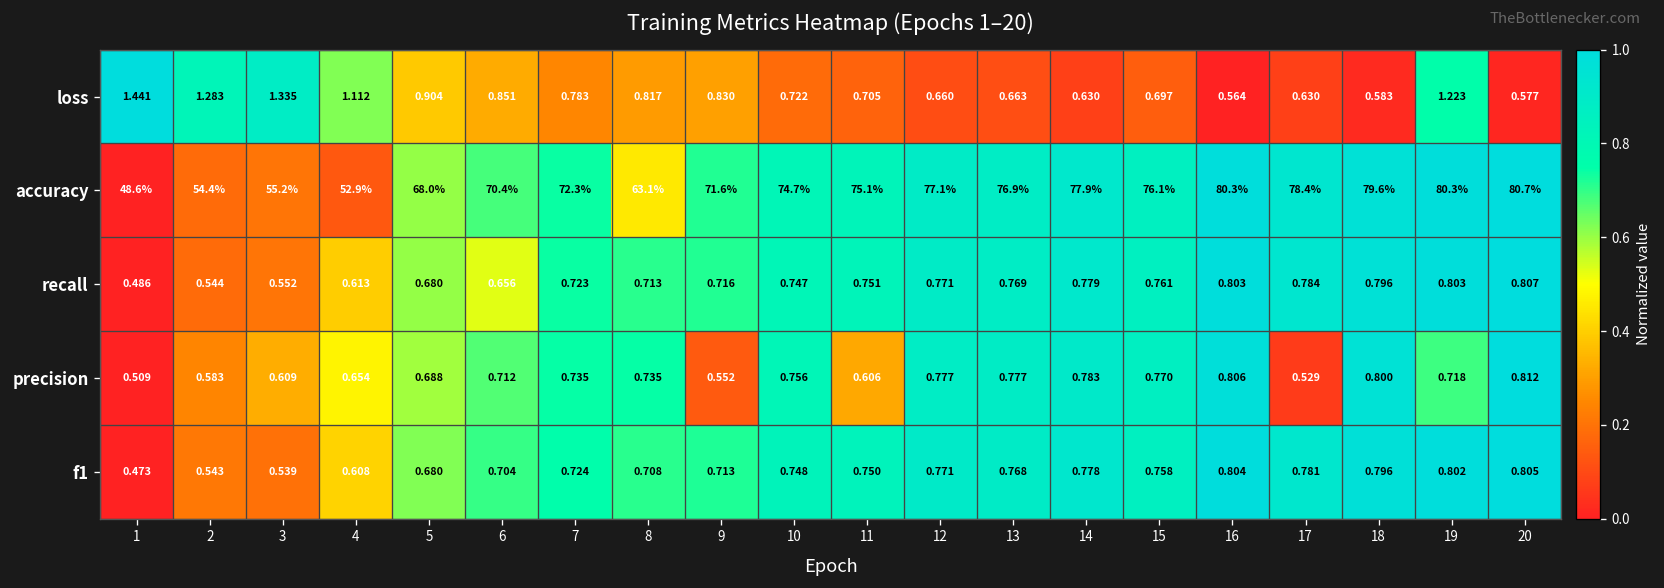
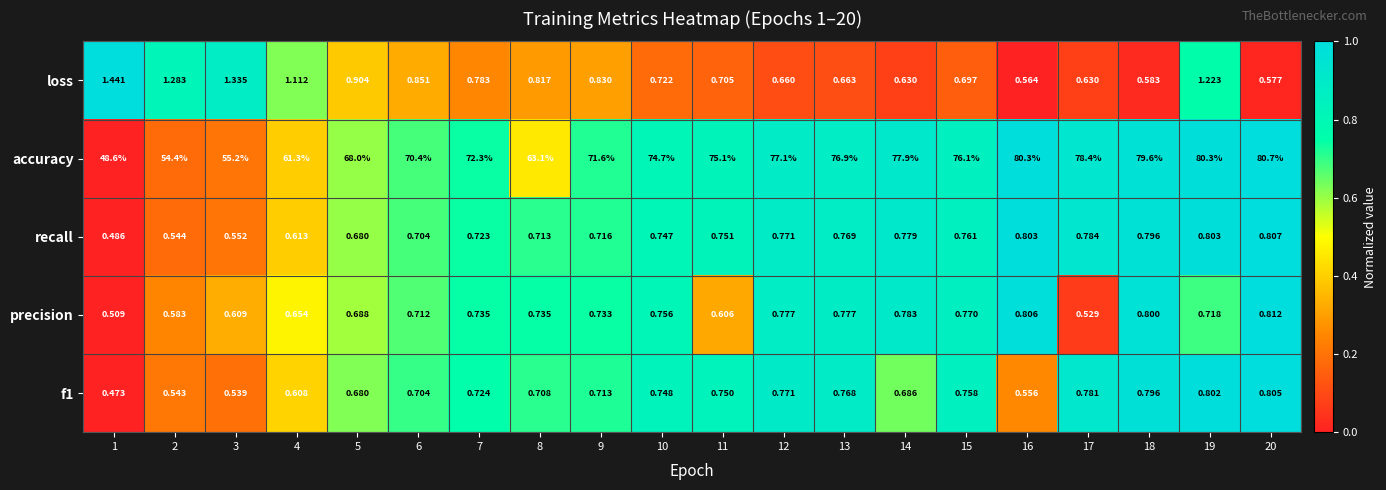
  {
    "loss": {
      "1": "1.441",
      "2": "1.283",
      "3": "1.335",
      "4": "1.112",
      "5": "0.904",
      "6": "0.851",
      "7": "0.783",
      "8": "0.817",
      "9": "0.830",
      "10": "0.722",
      "11": "0.705",
      "12": "0.660",
      "13": "0.663",
      "14": "0.630",
      "15": "0.697",
      "16": "0.564",
      "17": "0.630",
      "18": "0.583",
      "19": "1.223",
      "20": "0.577"
    },
    "accuracy": {
      "1": "48.6%",
      "2": "54.4%",
      "3": "55.2%",
-     "4": "52.9%",
+     "4": "61.3%",
      "5": "68.0%",
      "6": "70.4%",
      "7": "72.3%",
      "8": "63.1%",
      "9": "71.6%",
      "10": "74.7%",
      "11": "75.1%",
      "12": "77.1%",
      "13": "76.9%",
      "14": "77.9%",
      "15": "76.1%",
      "16": "80.3%",
      "17": "78.4%",
      "18": "79.6%",
      "19": "80.3%",
      "20": "80.7%"
    },
    "recall": {
      "1": "0.486",
      "2": "0.544",
      "3": "0.552",
      "4": "0.613",
      "5": "0.680",
-     "6": "0.656",
+     "6": "0.704",
      "7": "0.723",
      "8": "0.713",
      "9": "0.716",
      "10": "0.747",
      "11": "0.751",
      "12": "0.771",
      "13": "0.769",
      "14": "0.779",
      "15": "0.761",
      "16": "0.803",
      "17": "0.784",
      "18": "0.796",
      "19": "0.803",
      "20": "0.807"
    },
    "precision": {
      "1": "0.509",
      "2": "0.583",
      "3": "0.609",
      "4": "0.654",
      "5": "0.688",
      "6": "0.712",
      "7": "0.735",
      "8": "0.735",
-     "9": "0.552",
+     "9": "0.733",
      "10": "0.756",
      "11": "0.606",
      "12": "0.777",
      "13": "0.777",
      "14": "0.783",
      "15": "0.770",
      "16": "0.806",
      "17": "0.529",
      "18": "0.800",
      "19": "0.718",
      "20": "0.812"
    },
    "f1": {
      "1": "0.473",
      "2": "0.543",
      "3": "0.539",
      "4": "0.608",
      "5": "0.680",
      "6": "0.704",
      "7": "0.724",
      "8": "0.708",
      "9": "0.713",
      "10": "0.748",
      "11": "0.750",
      "12": "0.771",
      "13": "0.768",
-     "14": "0.778",
+     "14": "0.686",
      "15": "0.758",
-     "16": "0.804",
+     "16": "0.556",
      "17": "0.781",
      "18": "0.796",
      "19": "0.802",
      "20": "0.805"
    }
  }
